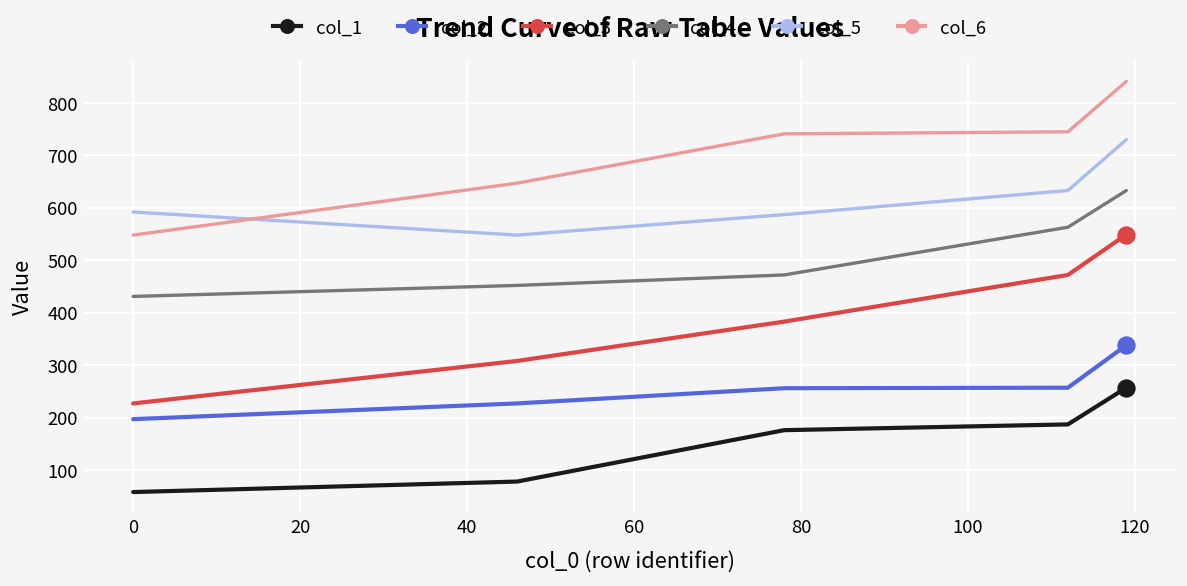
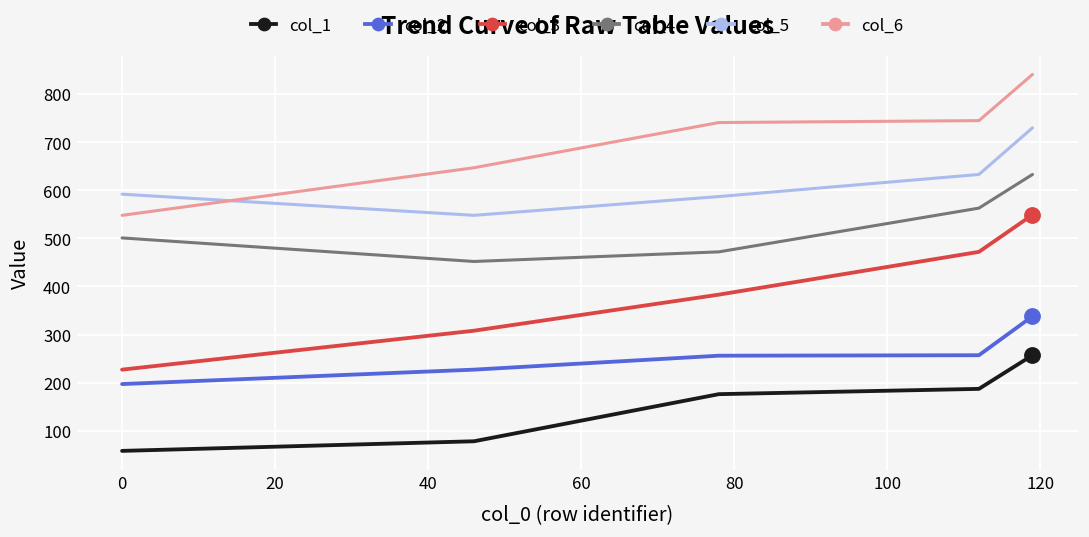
  {
    "col_4": {
-     "0": 430
+     "0": 500
    },
    "col_5": {
      "0": 590
    },
    "col_6": {
      "0": 550
    }
  }
